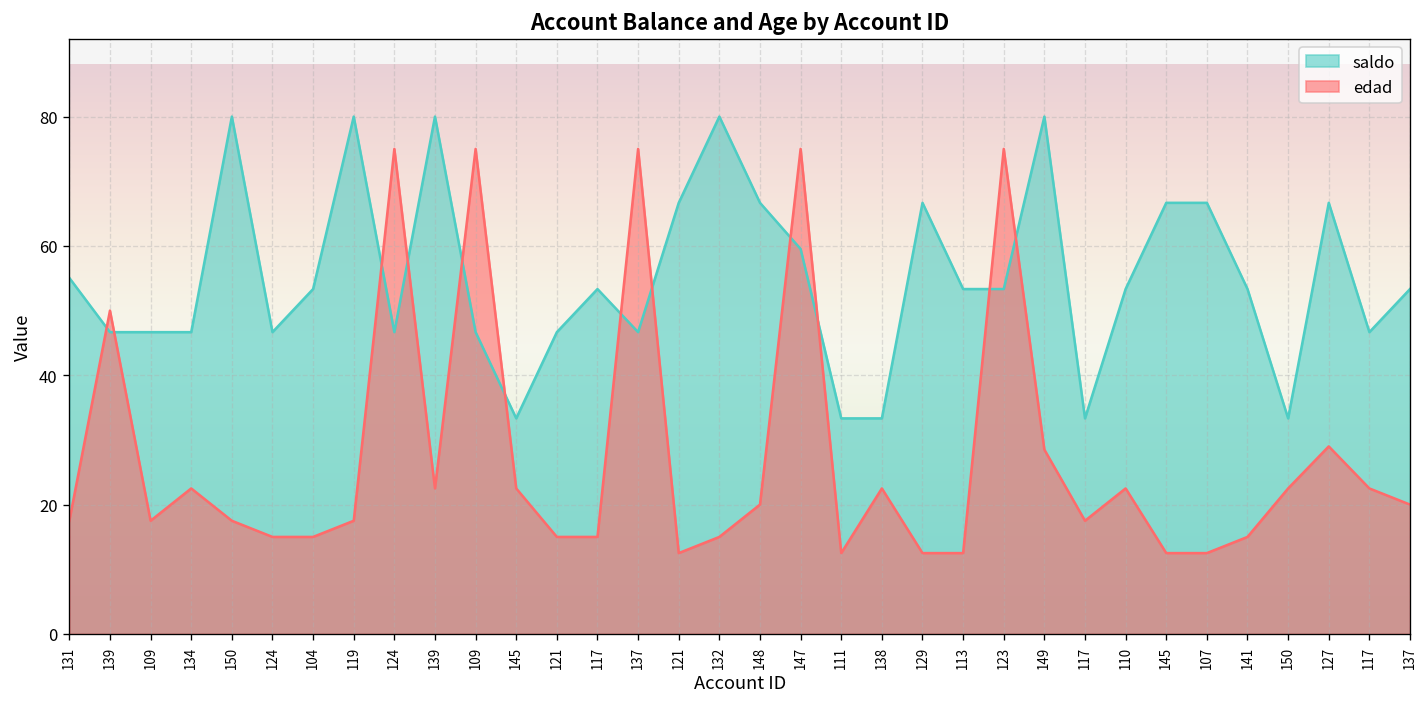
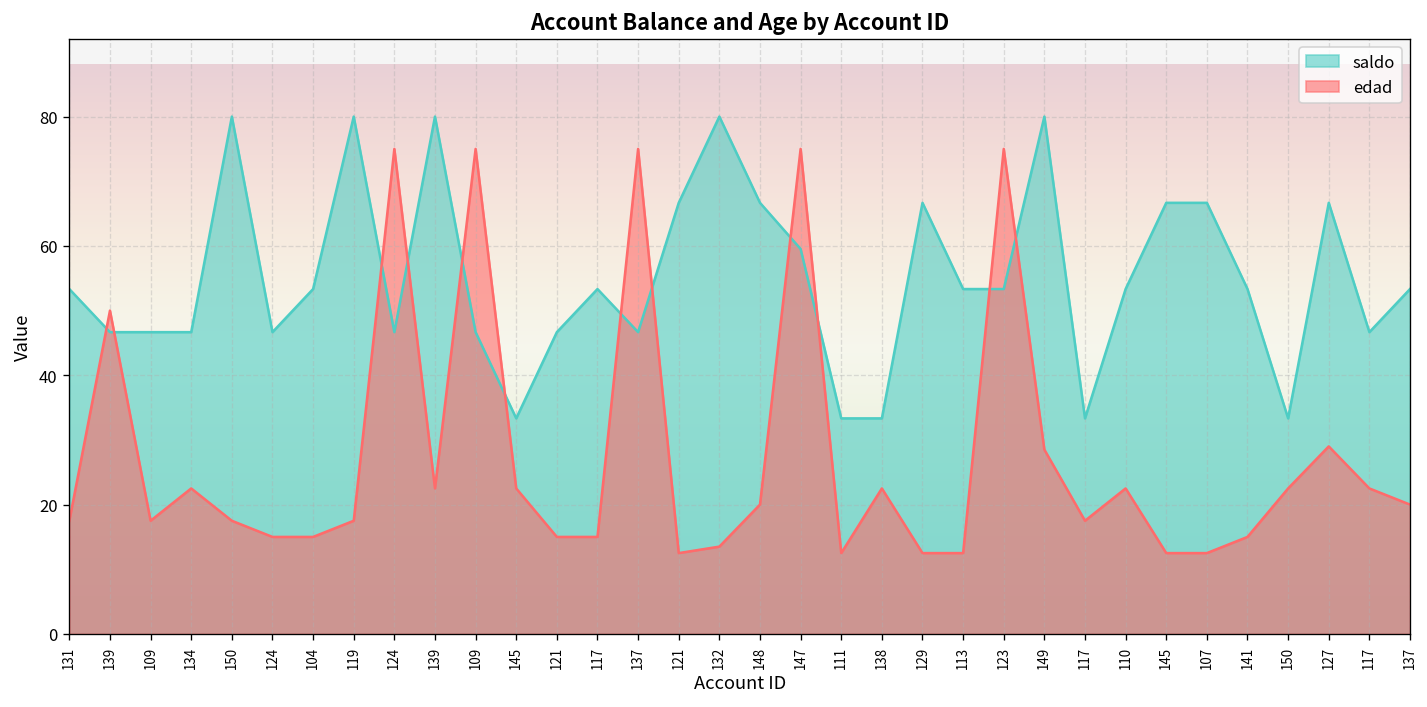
  {
    "saldo": {
-     "131": 55,
+     "131": 53,
      "134": 47,
      "104": 53,
      "119": 80,
      "132": 80,
      "148": 67,
      "147": 60,
      "111": 33,
      "138": 33,
      "129": 67,
      "113": 53,
      "123": 53,
      "149": 80,
      "110": 53,
      "107": 67,
      "141": 53,
      "127": 67
    },
    "edad": {
      "131": 18,
      "134": 23,
      "104": 15,
      "119": 18,
-     "132": 15,
+     "132": 14,
      "148": 20,
      "147": 75,
      "111": 13,
      "138": 23,
      "129": 13,
      "113": 13,
      "123": 75,
      "149": 29,
      "110": 23,
      "107": 13,
      "141": 15,
      "127": 29
    }
  }
